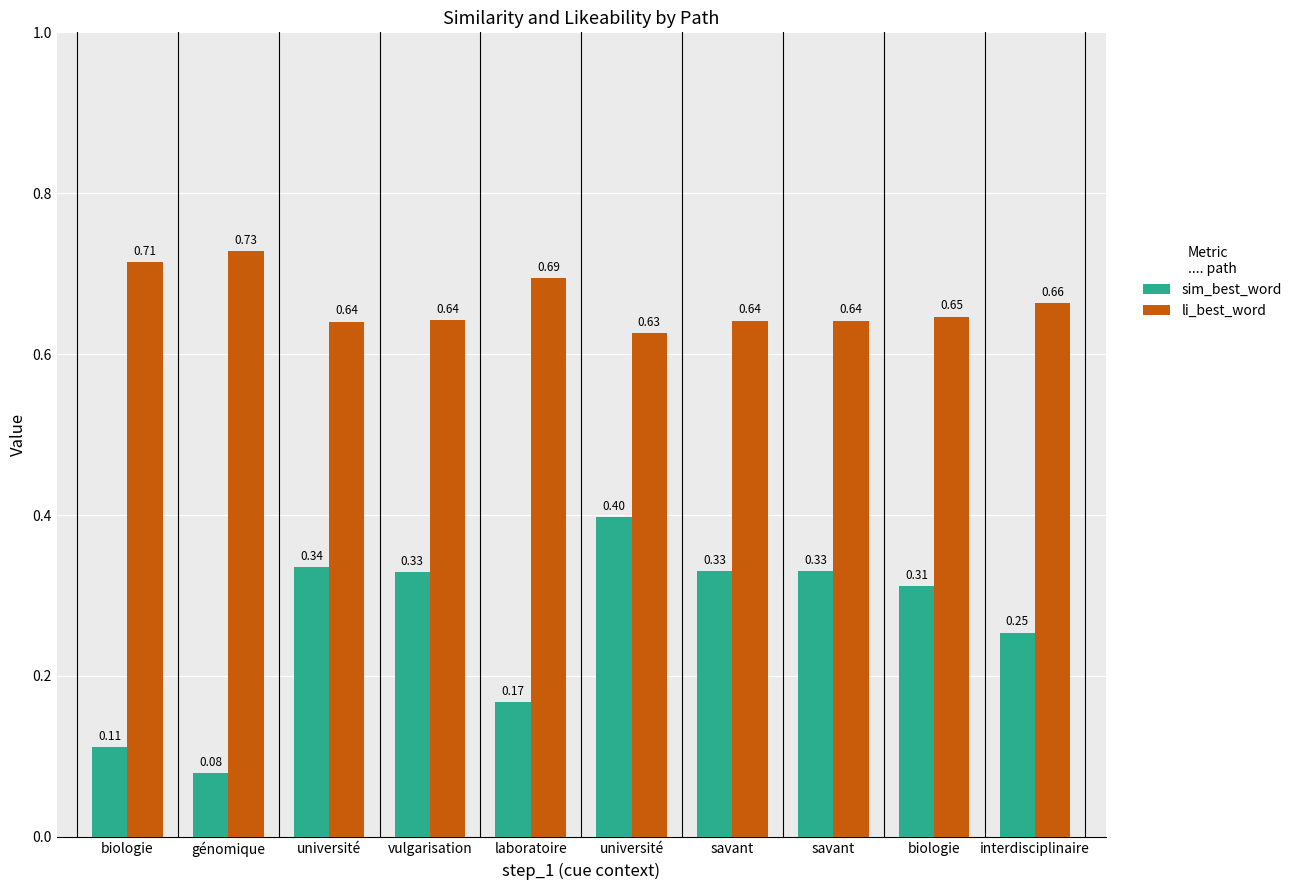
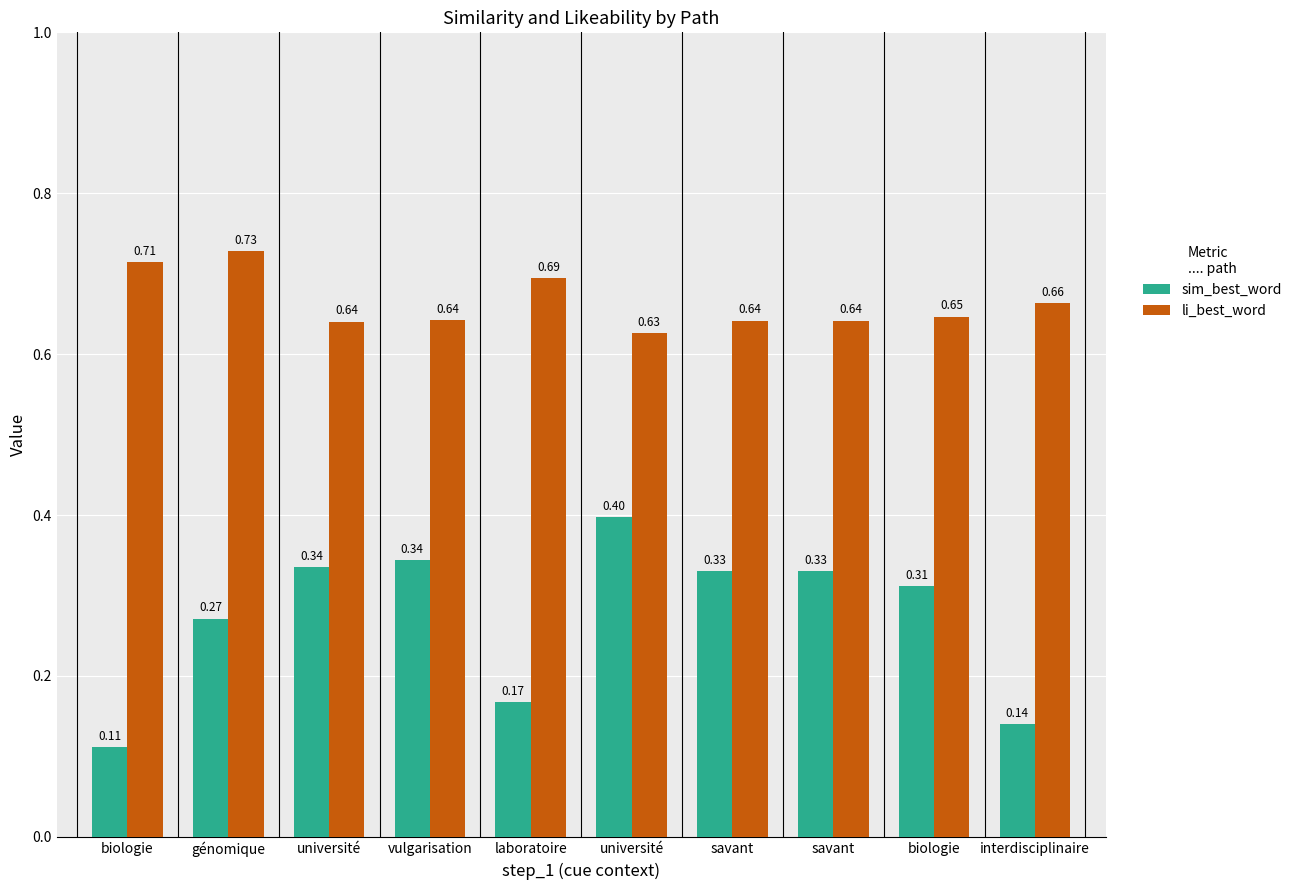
  {
    "sim_best_word": {
-     "génomique": 0.08,
-     "vulgarisation": 0.33,
+     "génomique": 0.27,
+     "vulgarisation": 0.34,
      "laboratoire": 0.17,
-     "interdisciplinaire": 0.25
+     "interdisciplinaire": 0.14
    },
    "li_best_word": {
      "génomique": 0.73,
      "vulgarisation": 0.64,
      "laboratoire": 0.69,
      "interdisciplinaire": 0.66
    }
  }
